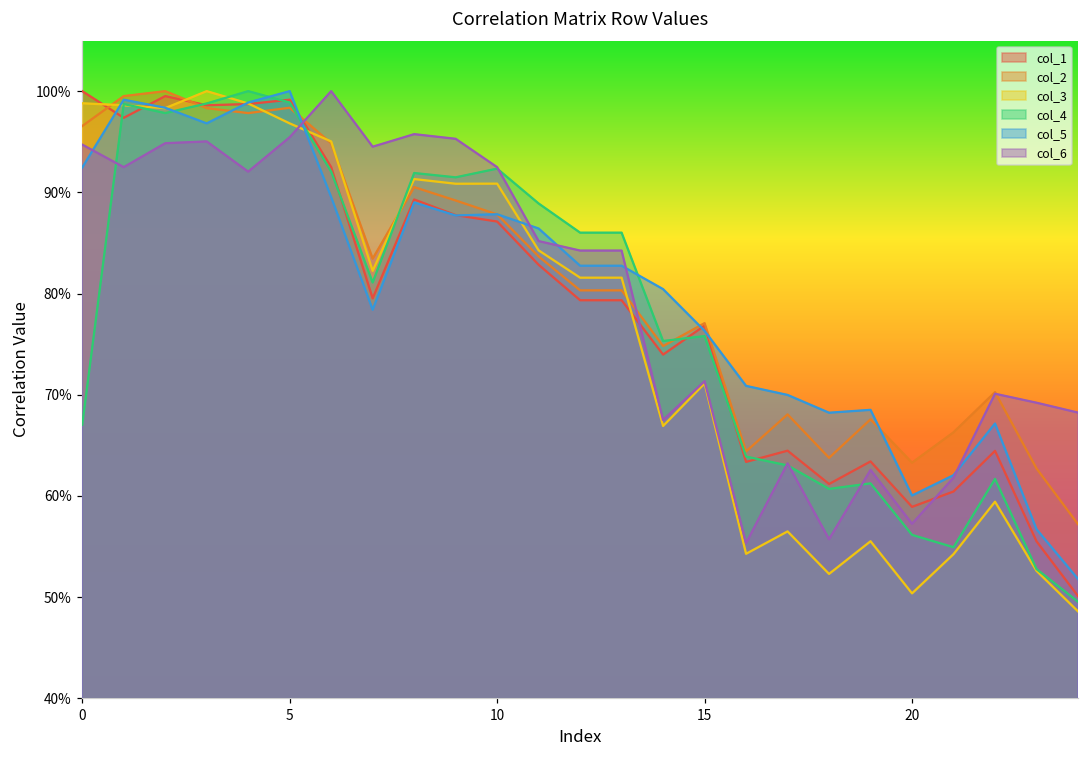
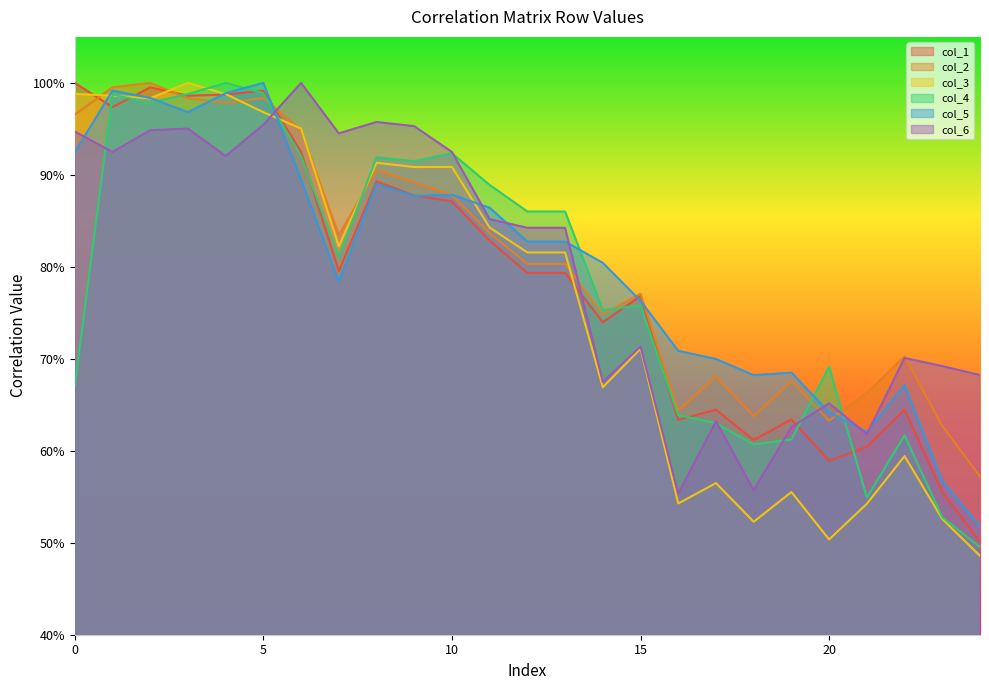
  {
    "col_4": {
      "0": "67%",
      "5": "99%",
      "15": "76%",
-     "20": "56%"
+     "20": "69%"
    },
    "col_5": {
      "0": "92%",
      "5": "100%",
      "15": "76%",
-     "20": "60%"
+     "20": "64%"
    },
    "col_6": {
      "0": "95%",
      "5": "95%",
-     "20": "57%"
+     "20": "65%"
    }
  }
